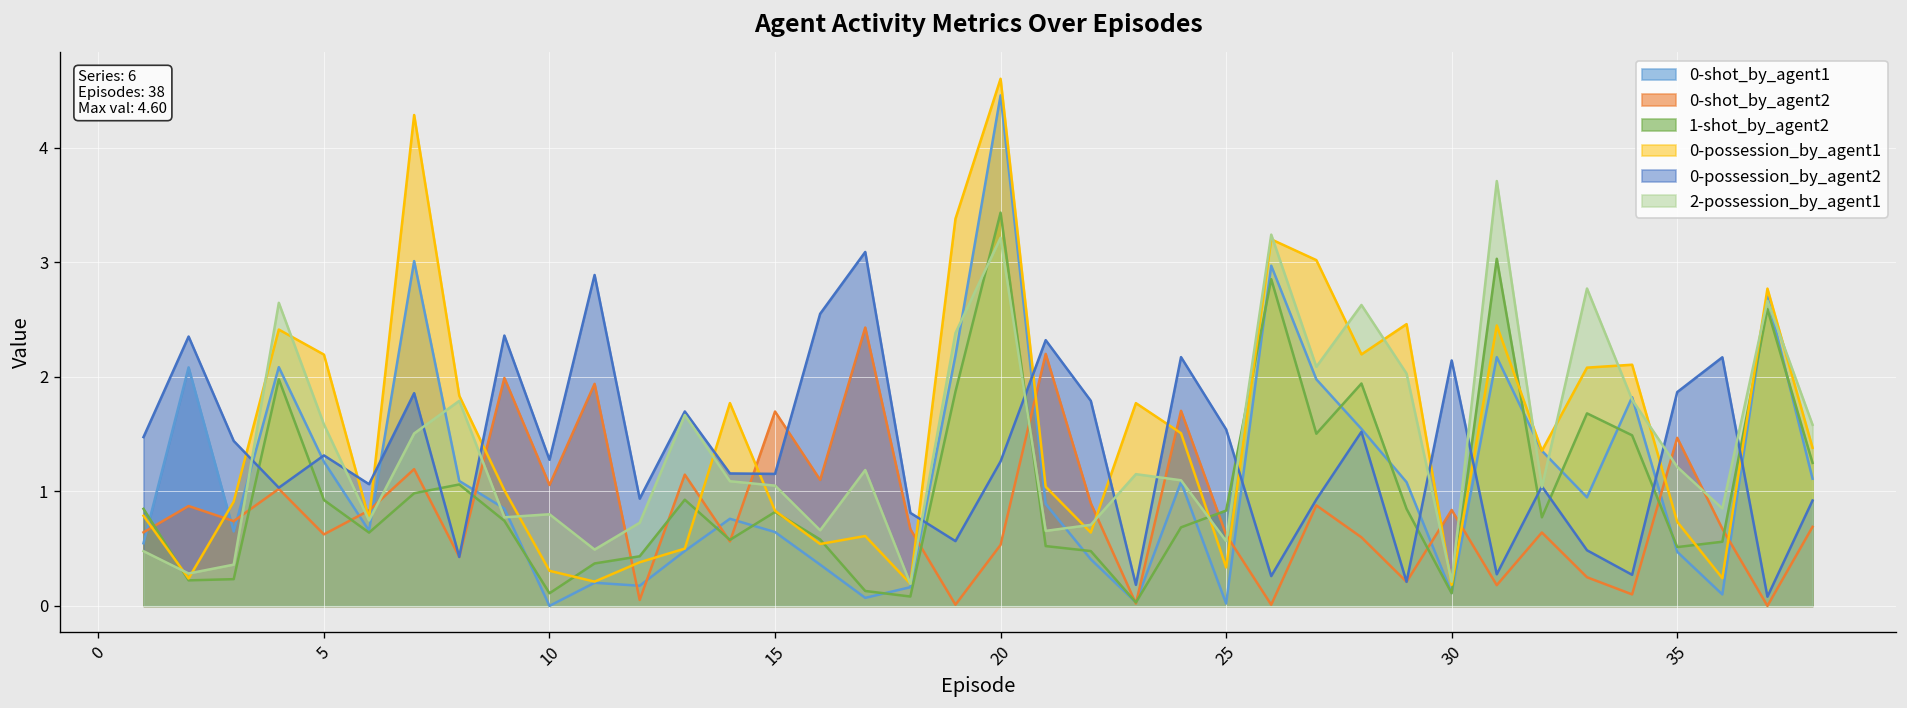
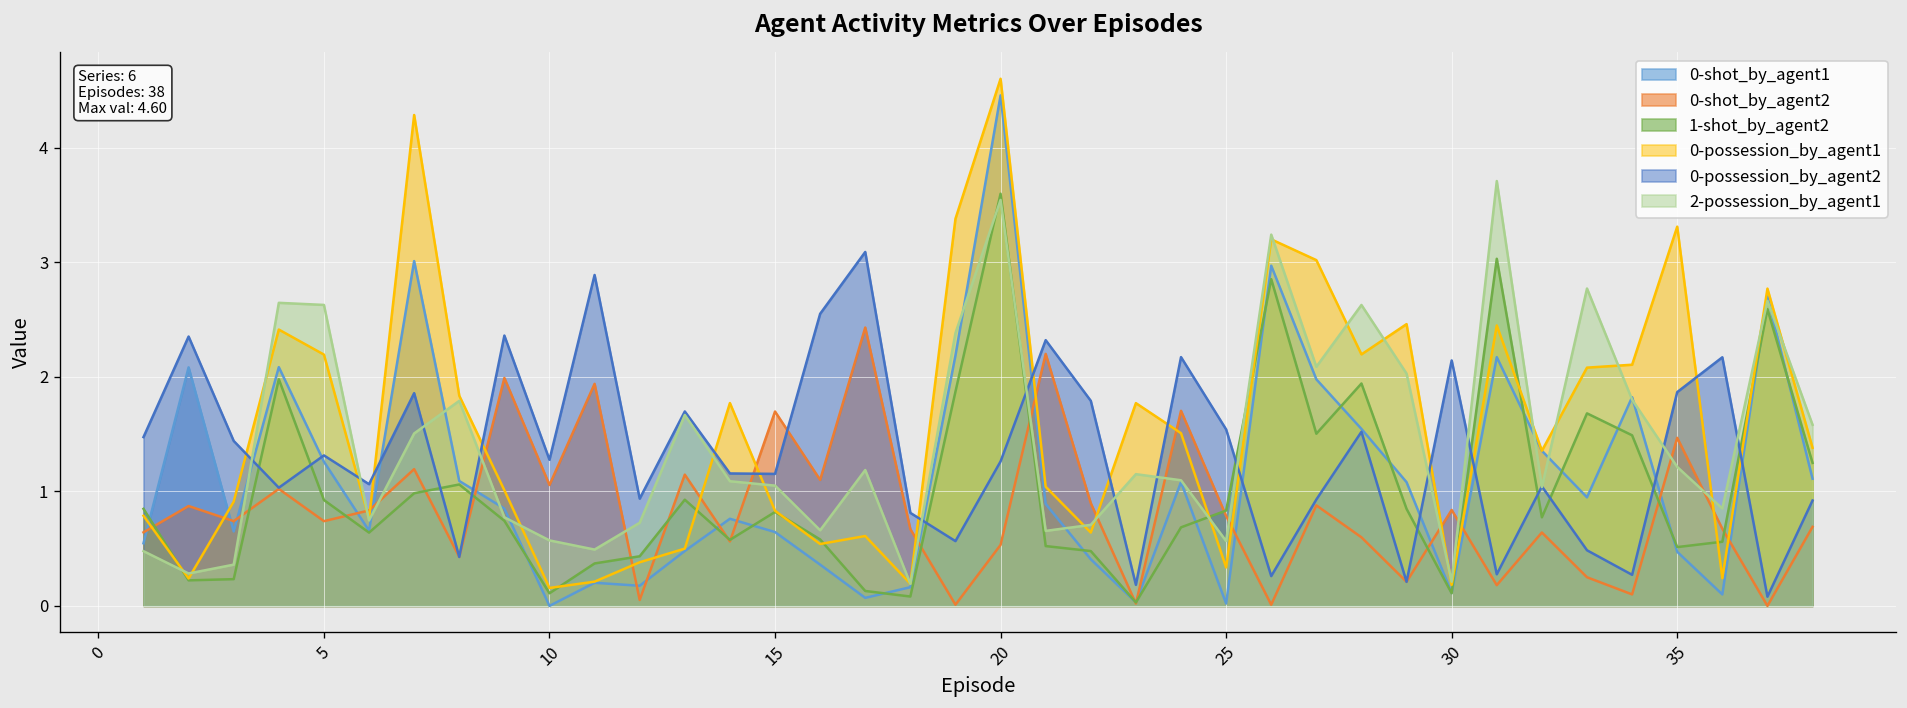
  {
    "0-shot_by_agent2": {
-     "5": 0.6,
+     "5": 0.7,
      "10": 1.1,
      "15": 1.7,
      "20": 0.5,
-     "25": 0.6,
+     "25": 0.8,
      "30": 0.8,
      "35": 1.5
    },
    "1-shot_by_agent2": {
      "5": 0.9,
      "10": 0.1,
-     "20": 3.4,
+     "20": 3.6,
      "25": 0.8,
      "35": 0.5
    },
    "0-possession_by_agent1": {
      "5": 2.2,
-     "10": 0.3,
+     "10": 0.2,
      "20": 4.6,
      "25": 0.3,
      "30": 0.2,
-     "35": 0.7
+     "35": 3.3
    },
    "2-possession_by_agent1": {
-     "5": 1.6,
-     "10": 0.8,
+     "5": 2.6,
+     "10": 0.6,
      "15": 1.1,
-     "20": 3.2,
+     "20": 3.5,
      "25": 0.6,
      "30": 0.2,
      "35": 1.2
    }
  }
